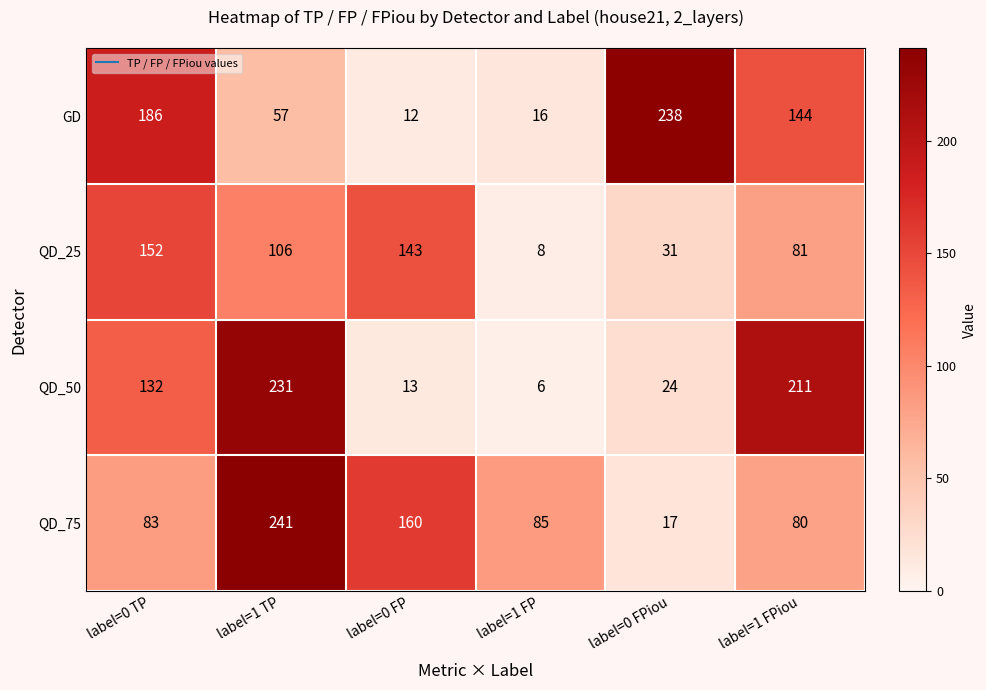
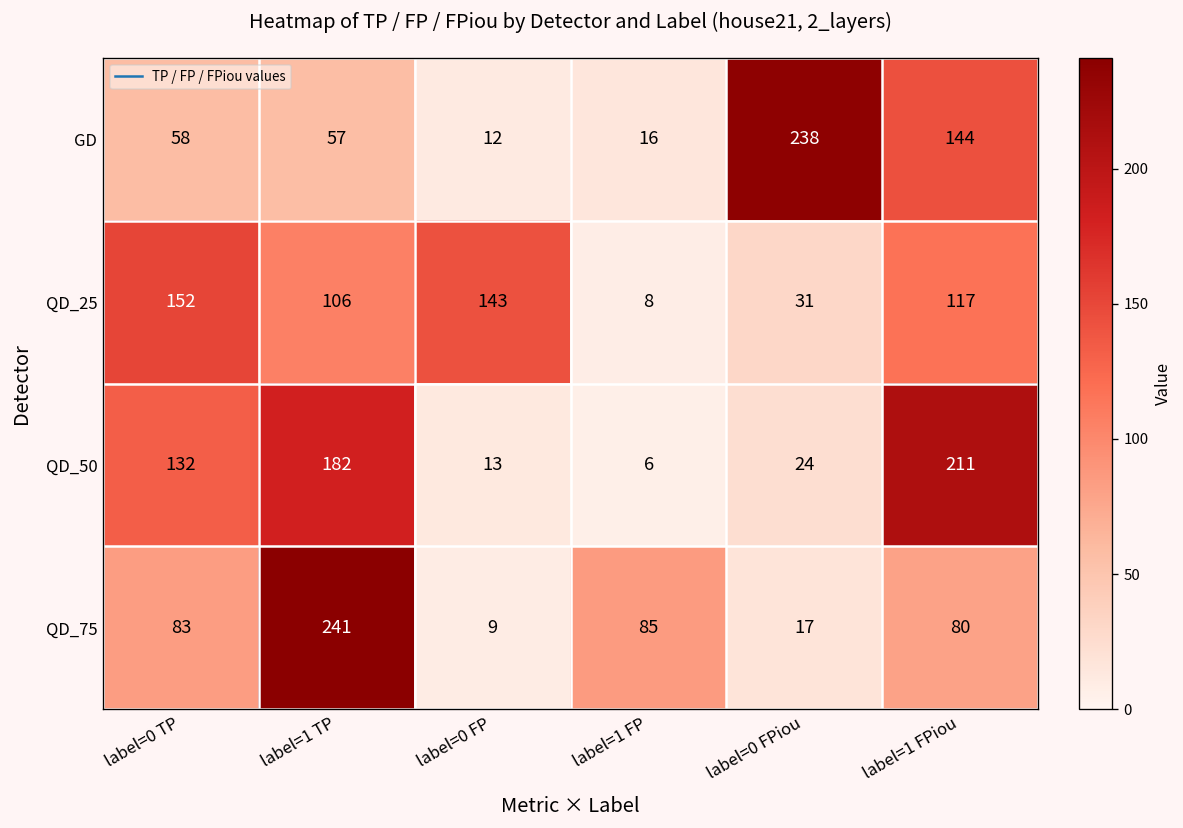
  {
    "GD": {
-     "label=0 TP": 186,
+     "label=0 TP": 58,
      "label=1 TP": 57,
      "label=0 FP": 12,
      "label=1 FP": 16,
      "label=0 FPiou": 238,
      "label=1 FPiou": 144
    },
    "QD_25": {
      "label=0 TP": 152,
      "label=1 TP": 106,
      "label=0 FP": 143,
      "label=1 FP": 8,
      "label=0 FPiou": 31,
-     "label=1 FPiou": 81
+     "label=1 FPiou": 117
    },
    "QD_50": {
      "label=0 TP": 132,
-     "label=1 TP": 231,
+     "label=1 TP": 182,
      "label=0 FP": 13,
      "label=1 FP": 6,
      "label=0 FPiou": 24,
      "label=1 FPiou": 211
    },
    "QD_75": {
      "label=0 TP": 83,
      "label=1 TP": 241,
-     "label=0 FP": 160,
+     "label=0 FP": 9,
      "label=1 FP": 85,
      "label=0 FPiou": 17,
      "label=1 FPiou": 80
    }
  }
